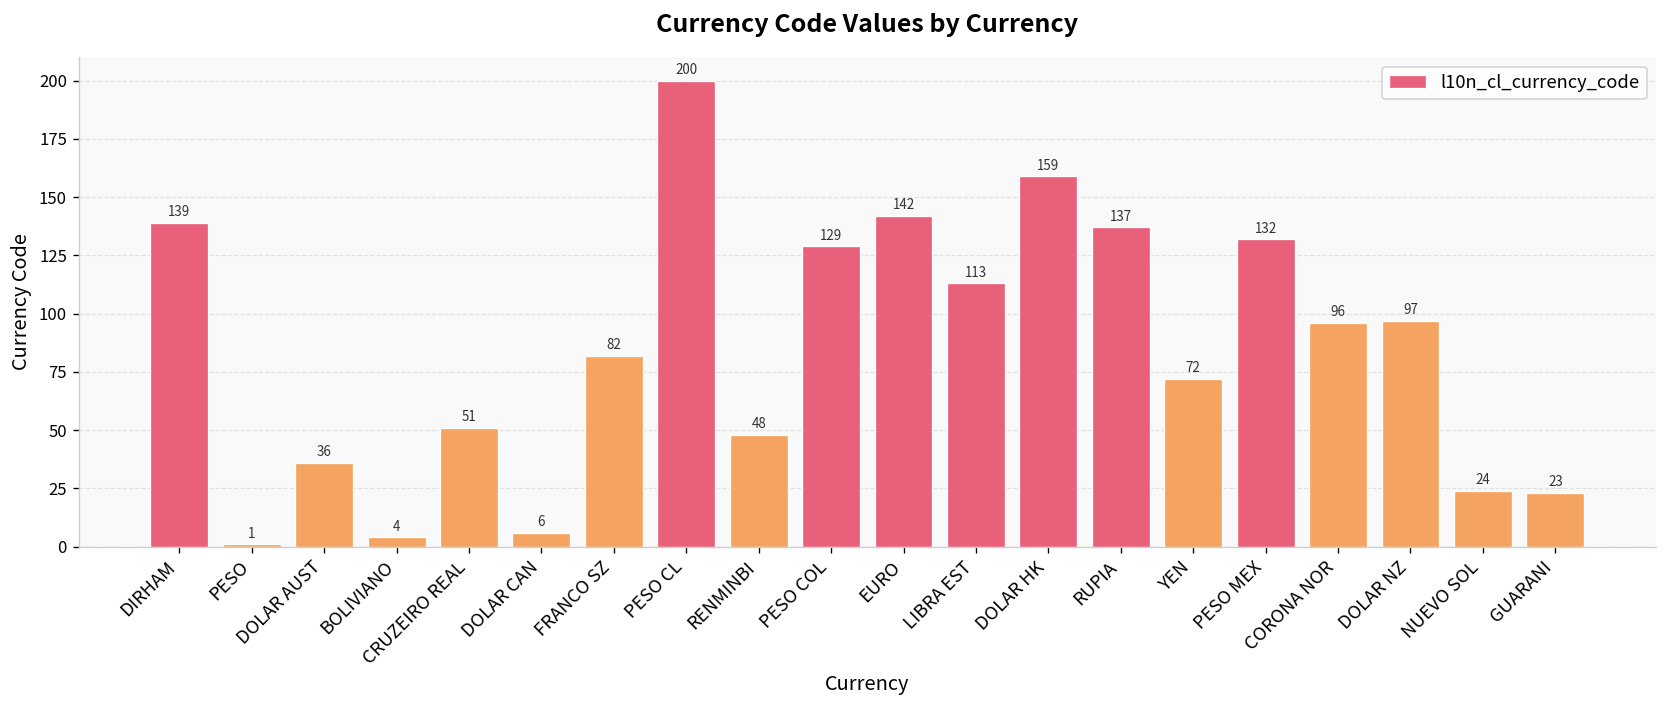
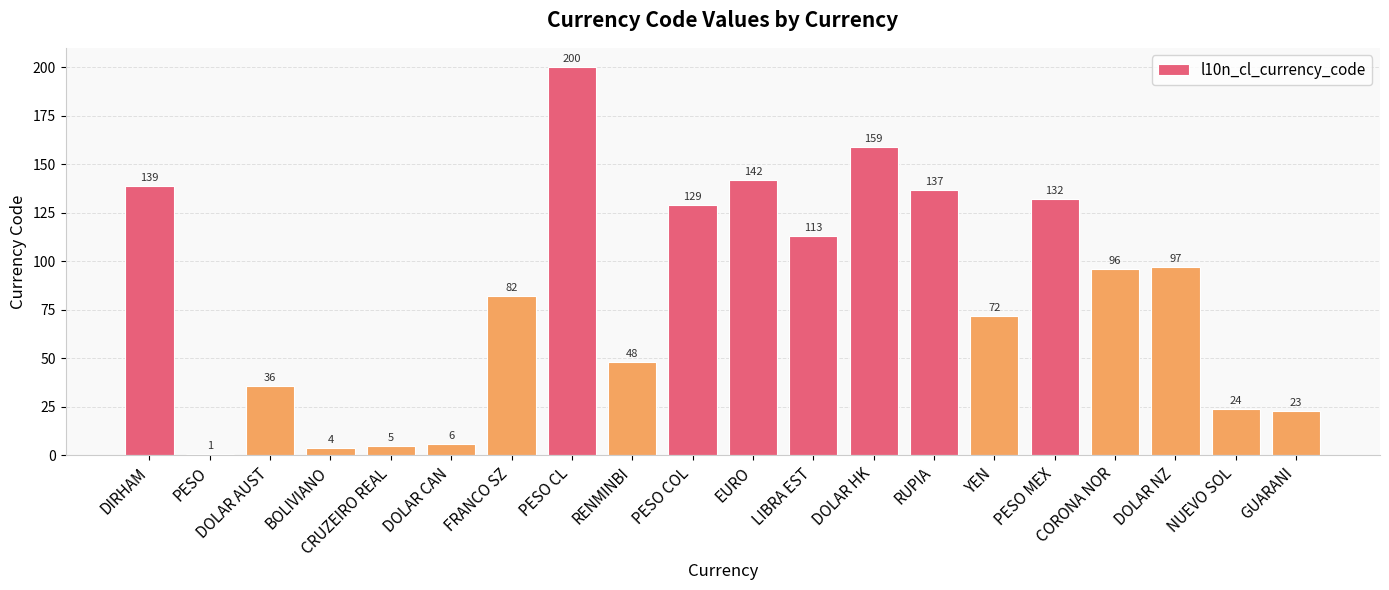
  {
    "DIRHAM": 139,
    "PESO": 1,
    "DOLAR AUST": 36,
    "BOLIVIANO": 4,
-   "CRUZEIRO REAL": 51,
+   "CRUZEIRO REAL": 5,
    "DOLAR CAN": 6,
    "FRANCO SZ": 82,
    "PESO CL": 200,
    "RENMINBI": 48,
    "PESO COL": 129,
    "EURO": 142,
    "LIBRA EST": 113,
    "DOLAR HK": 159,
    "RUPIA": 137,
    "YEN": 72,
    "PESO MEX": 132,
    "CORONA NOR": 96,
    "DOLAR NZ": 97,
    "NUEVO SOL": 24,
    "GUARANI": 23
  }
